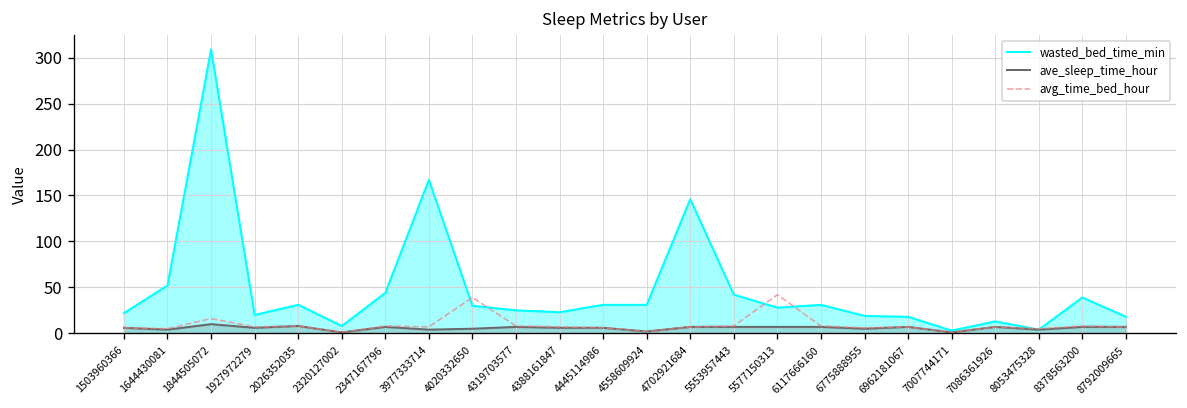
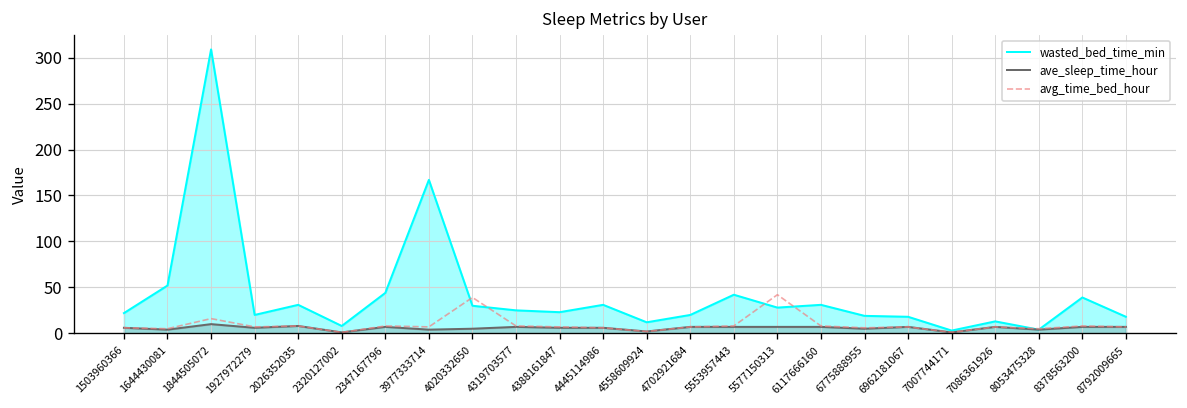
  {
    "wasted_bed_time_min": {
      "1503960366": 20,
      "1644430081": 50,
      "1844505072": 310,
      "1927972279": 20,
      "2026352035": 30,
      "2320127002": 10,
      "2347167796": 40,
      "3977333714": 170,
      "4020332650": 30,
      "4319703577": 30,
      "4388161847": 20,
      "4445114986": 30,
-     "4558609924": 30,
-     "4702921684": 150,
+     "4558609924": 10,
+     "4702921684": 20,
      "5553957443": 40,
      "5577150313": 30,
      "6117666160": 30,
      "6775888955": 20,
      "6962181067": 20,
      "7086361926": 10,
      "8378563200": 40,
      "8792009665": 20
    },
    "ave_sleep_time_hour": {
      "1844505072": 10,
      "4020332650": 10,
      "5577150313": 10
    },
    "avg_time_bed_hour": {
      "1844505072": 20,
      "4020332650": 40,
      "5577150313": 40
    }
  }
